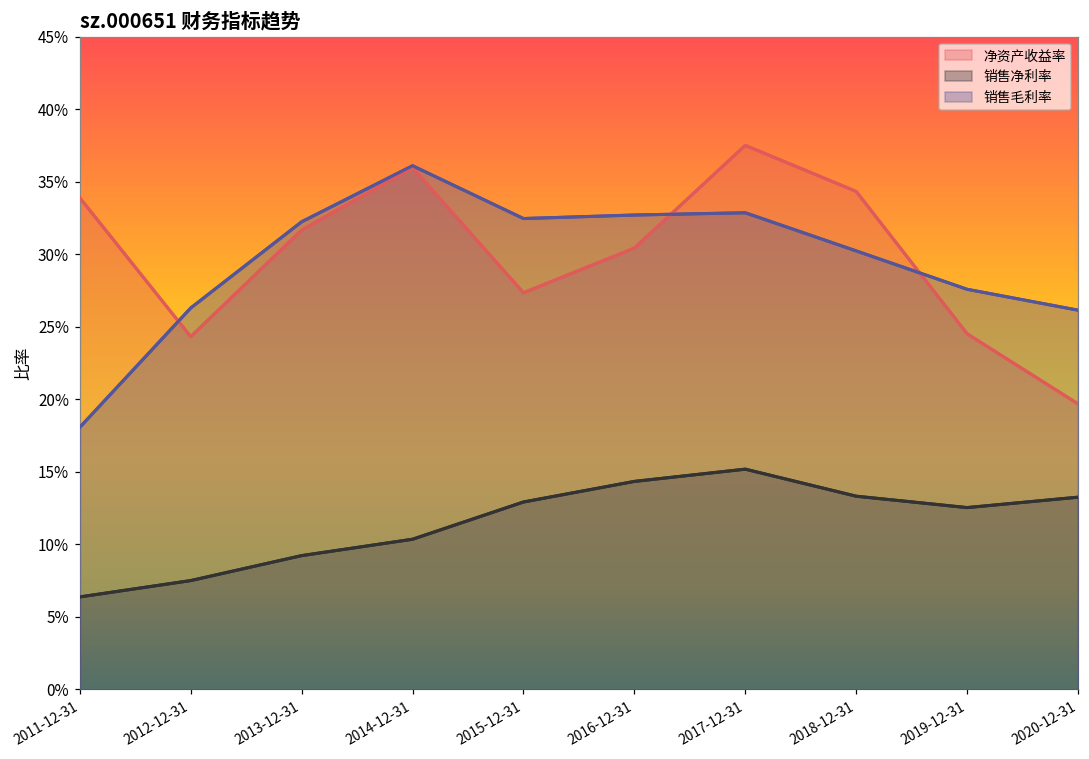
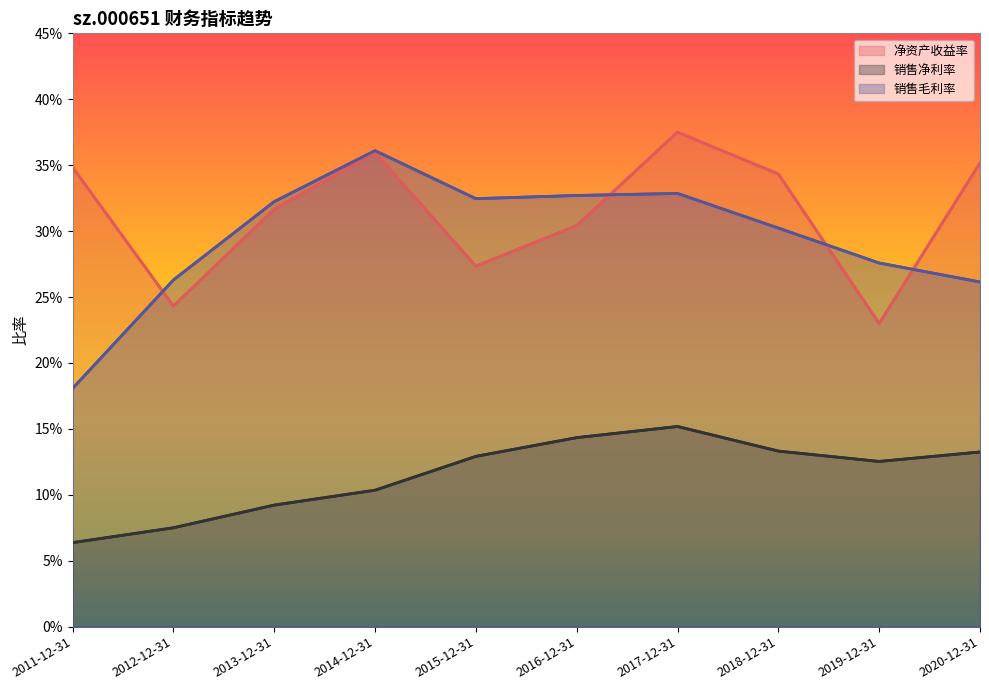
  {
    "净资产收益率": {
-     "2011-12-31": "33.9%",
+     "2011-12-31": "34.8%",
      "2012-12-31": "24.3%",
      "2013-12-31": "31.7%",
      "2015-12-31": "27.3%",
      "2016-12-31": "30.4%",
      "2017-12-31": "37.5%",
      "2018-12-31": "34.3%",
-     "2019-12-31": "24.5%",
-     "2020-12-31": "19.7%"
+     "2019-12-31": "23.0%",
+     "2020-12-31": "35.2%"
    }
  }
